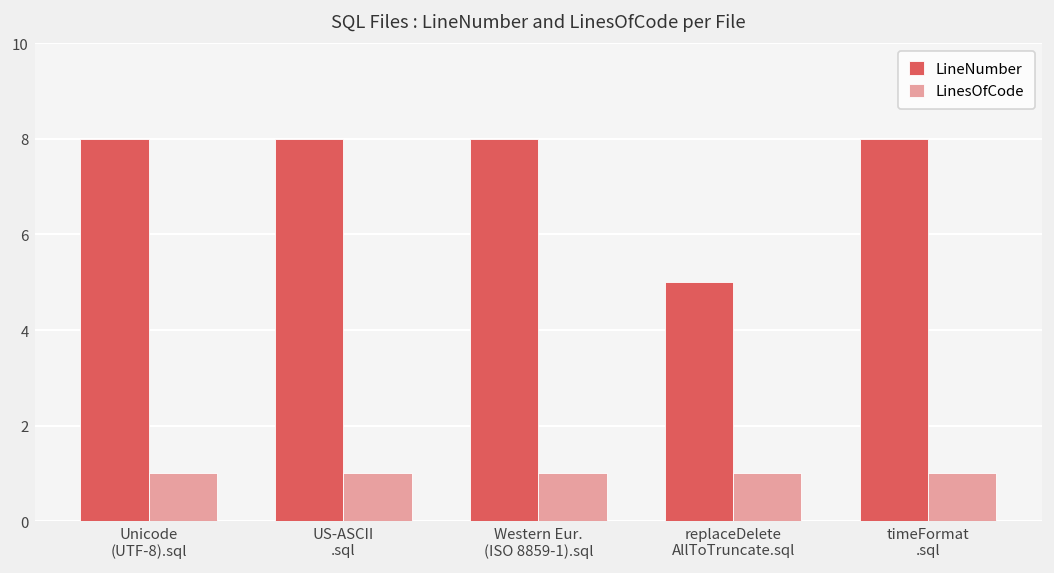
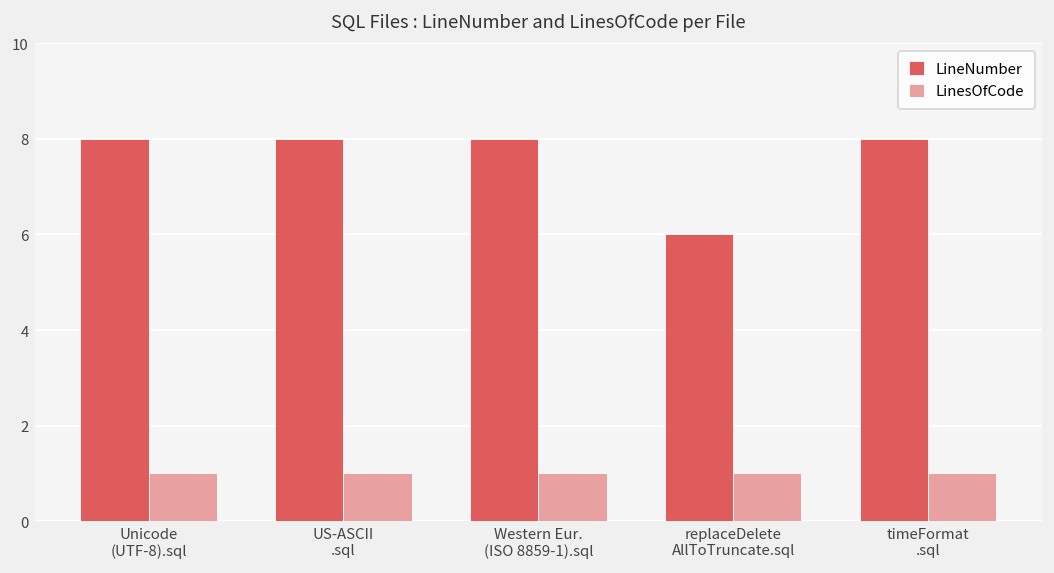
  {
    "LineNumber": {
      "Unicode (UTF-8).sql": 8,
      "US-ASCII .sql": 8,
      "Western Eur. (ISO 8859-1).sql": 8,
-     "replaceDelete AllToTruncate.sql": 5,
+     "replaceDelete AllToTruncate.sql": 6,
      "timeFormat .sql": 8
    },
    "LinesOfCode": {
      "Unicode (UTF-8).sql": 1,
      "US-ASCII .sql": 1,
      "Western Eur. (ISO 8859-1).sql": 1,
      "replaceDelete AllToTruncate.sql": 1,
      "timeFormat .sql": 1
    }
  }
